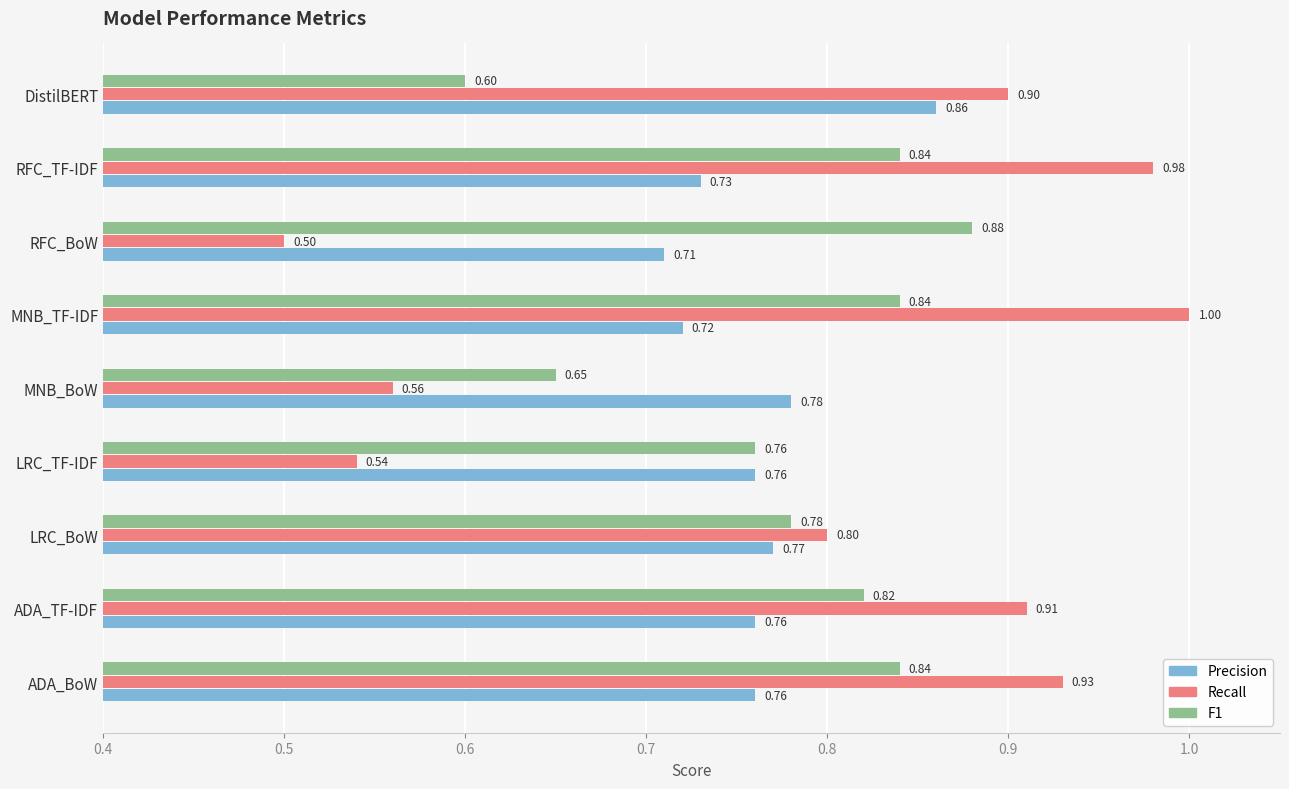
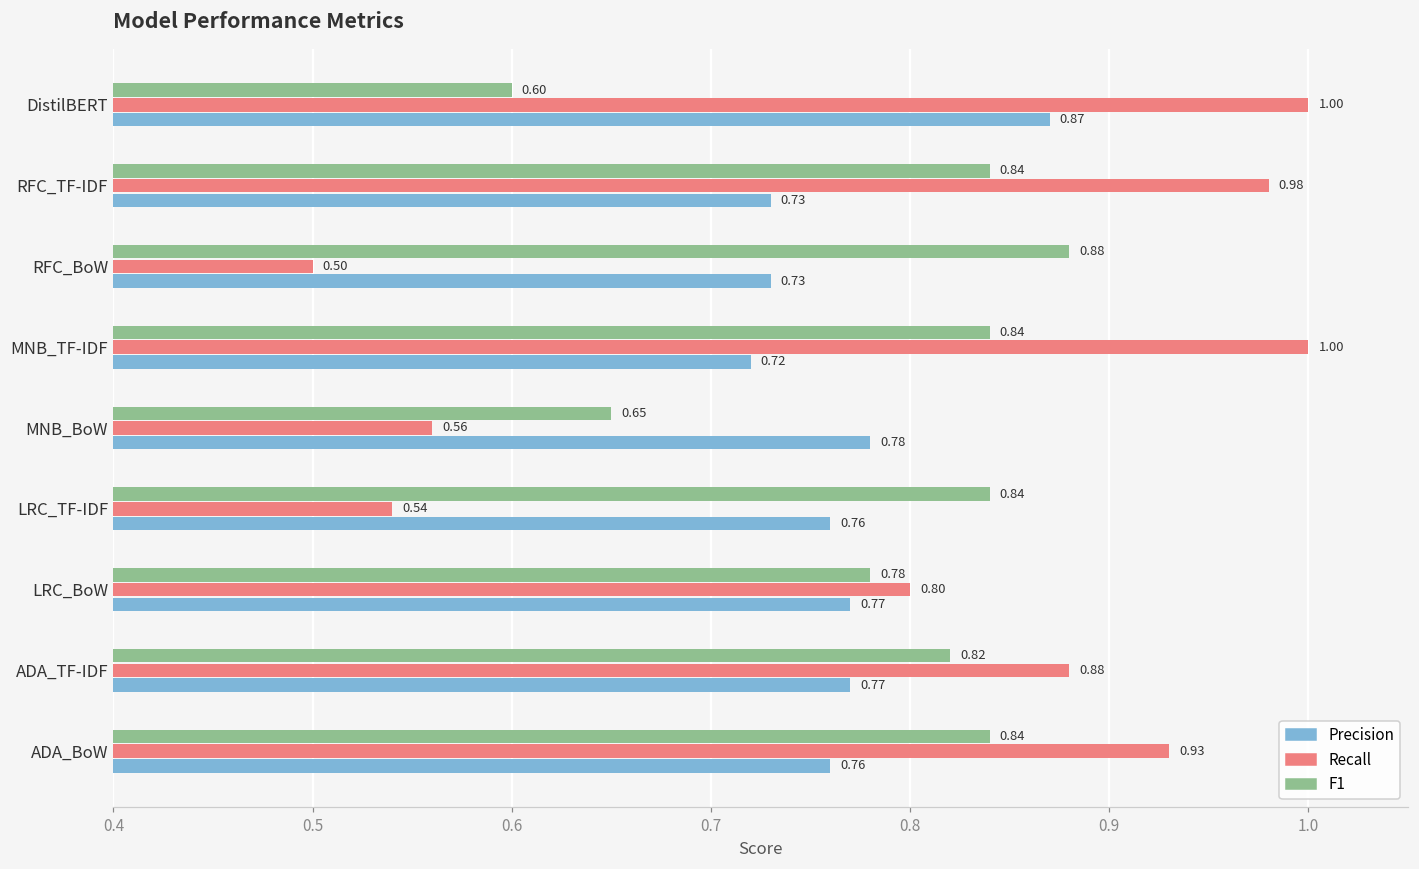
  {
    "Precision": {
-     "DistilBERT": 0.86,
+     "DistilBERT": 0.87,
      "RFC_TF-IDF": 0.73,
-     "RFC_BoW": 0.71,
+     "RFC_BoW": 0.73,
      "MNB_TF-IDF": 0.72,
      "MNB_BoW": 0.78,
      "LRC_TF-IDF": 0.76,
      "LRC_BoW": 0.77,
-     "ADA_TF-IDF": 0.76,
+     "ADA_TF-IDF": 0.77,
      "ADA_BoW": 0.76
    },
    "Recall": {
-     "DistilBERT": 0.90,
+     "DistilBERT": 1.00,
      "RFC_TF-IDF": 0.98,
      "RFC_BoW": 0.50,
      "MNB_TF-IDF": 1.00,
      "MNB_BoW": 0.56,
      "LRC_TF-IDF": 0.54,
      "LRC_BoW": 0.80,
-     "ADA_TF-IDF": 0.91,
+     "ADA_TF-IDF": 0.88,
      "ADA_BoW": 0.93
    },
    "F1": {
      "DistilBERT": 0.60,
      "RFC_TF-IDF": 0.84,
      "RFC_BoW": 0.88,
      "MNB_TF-IDF": 0.84,
      "MNB_BoW": 0.65,
-     "LRC_TF-IDF": 0.76,
+     "LRC_TF-IDF": 0.84,
      "LRC_BoW": 0.78,
      "ADA_TF-IDF": 0.82,
      "ADA_BoW": 0.84
    }
  }
